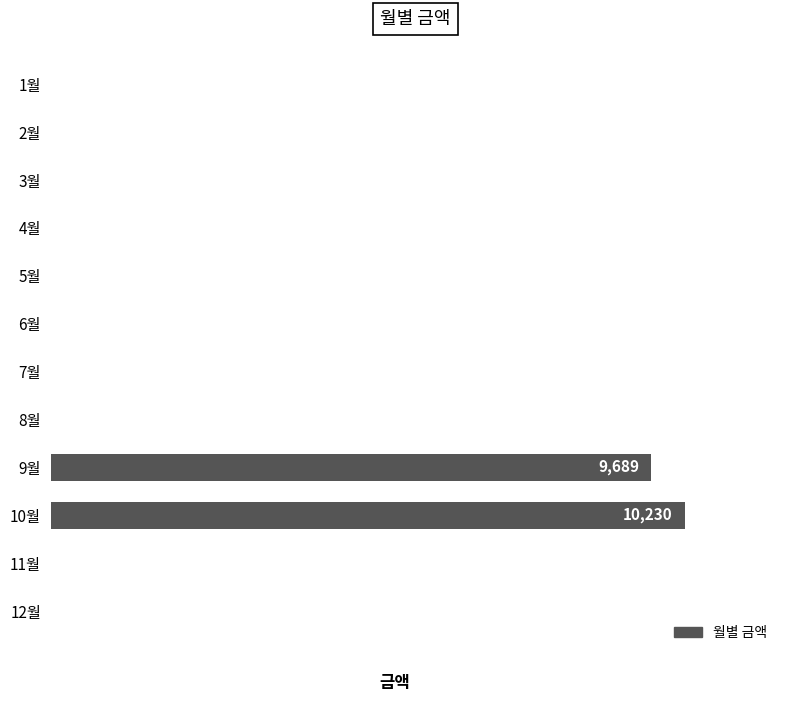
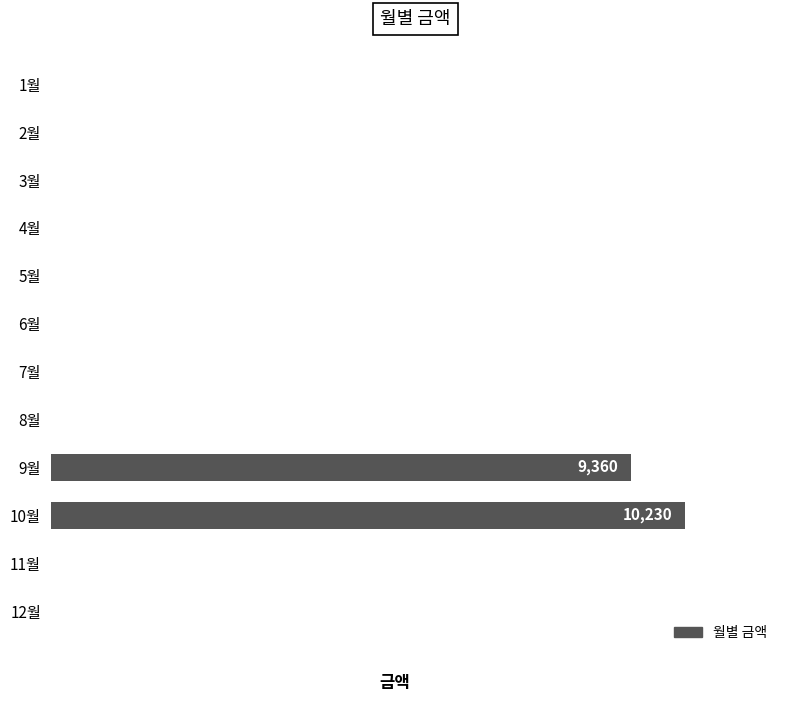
  {
-   "9월": "9,689",
+   "9월": "9,360",
    "10월": "10,230"
  }
